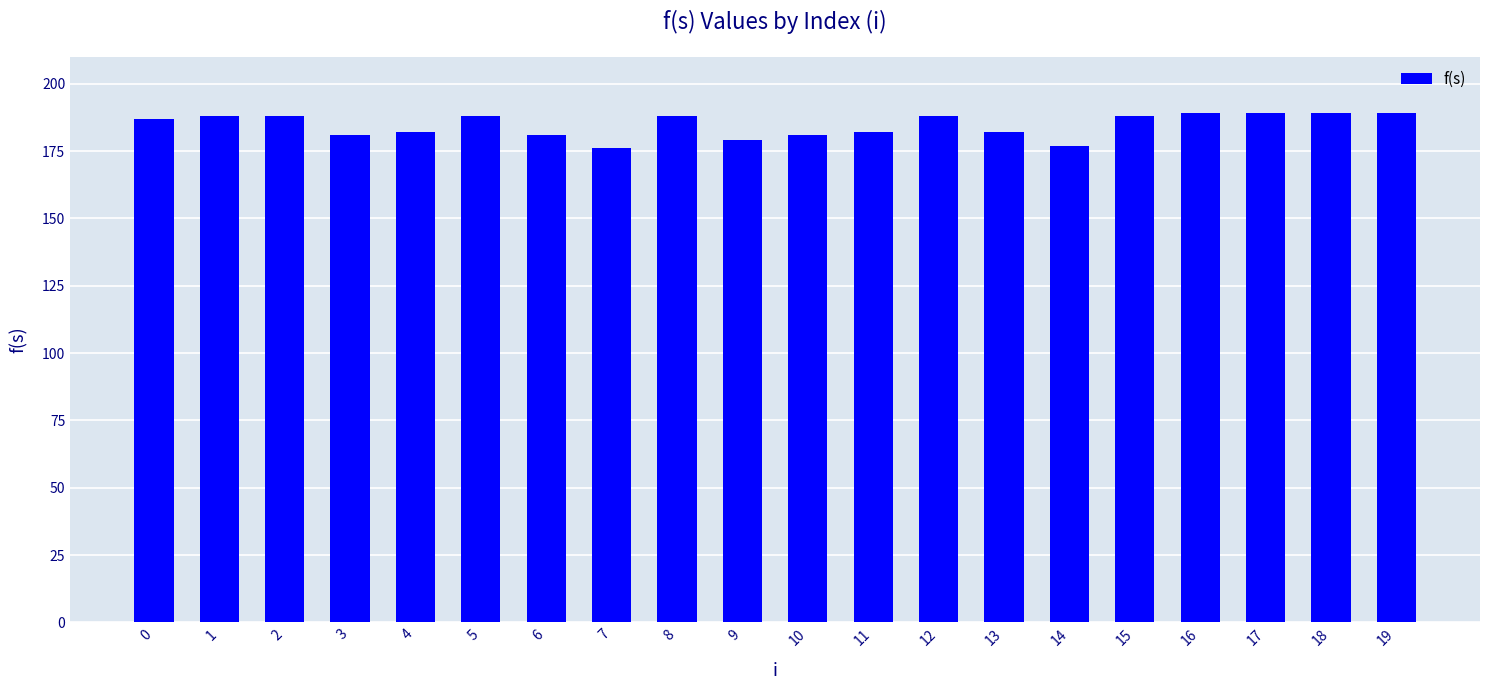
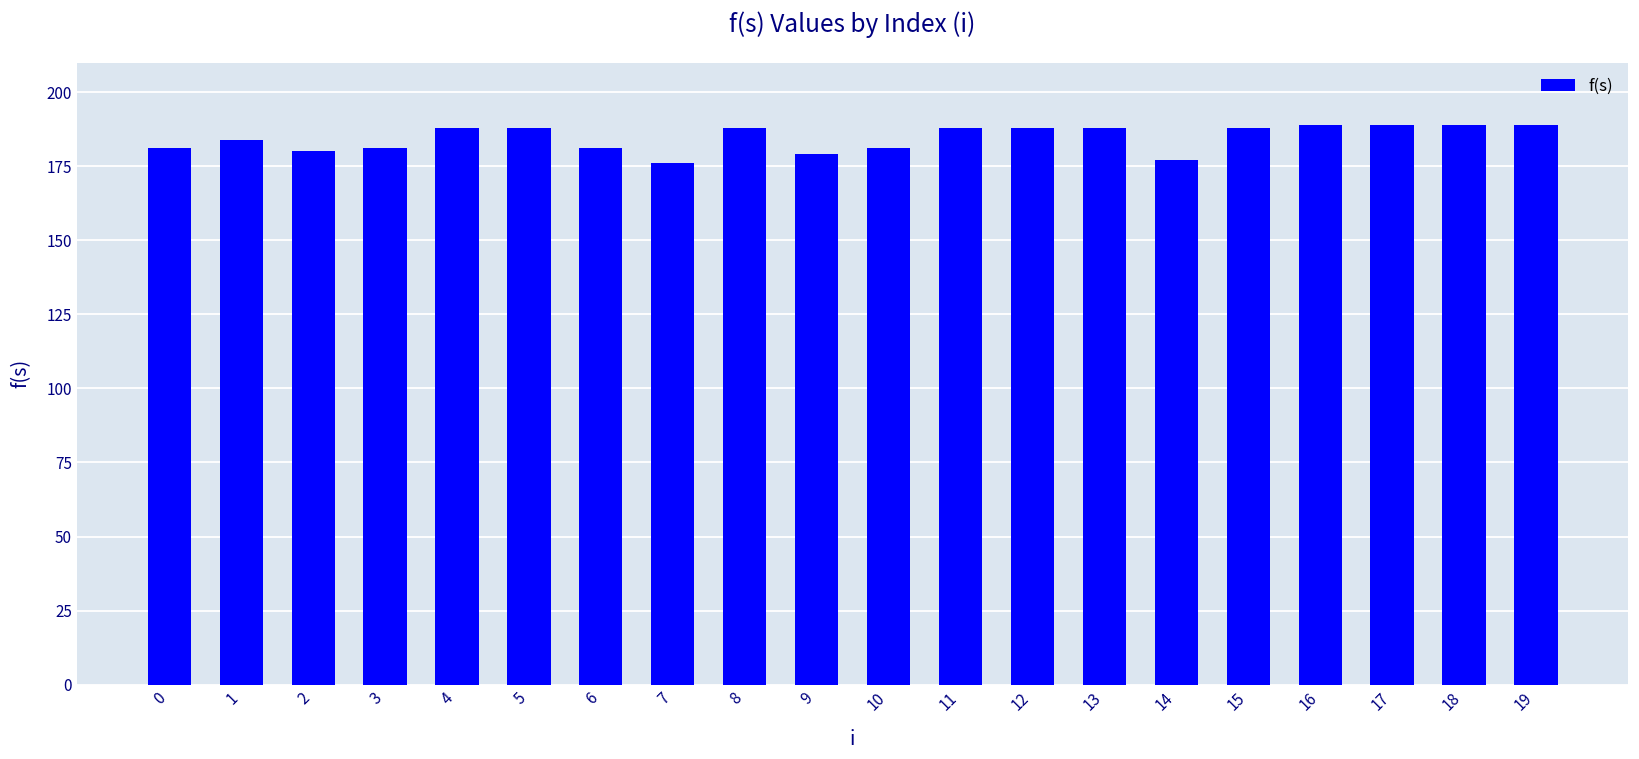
  {
-   "0": 187,
-   "1": 188,
-   "2": 188,
+   "0": 181,
+   "1": 184,
+   "2": 180,
    "3": 181,
-   "4": 182,
+   "4": 188,
    "5": 188,
    "6": 181,
    "7": 176,
    "8": 188,
    "9": 179,
    "10": 181,
-   "11": 182,
+   "11": 188,
    "12": 188,
-   "13": 182,
+   "13": 188,
    "14": 177,
    "15": 188,
    "16": 189,
    "17": 189,
    "18": 189,
    "19": 189
  }
